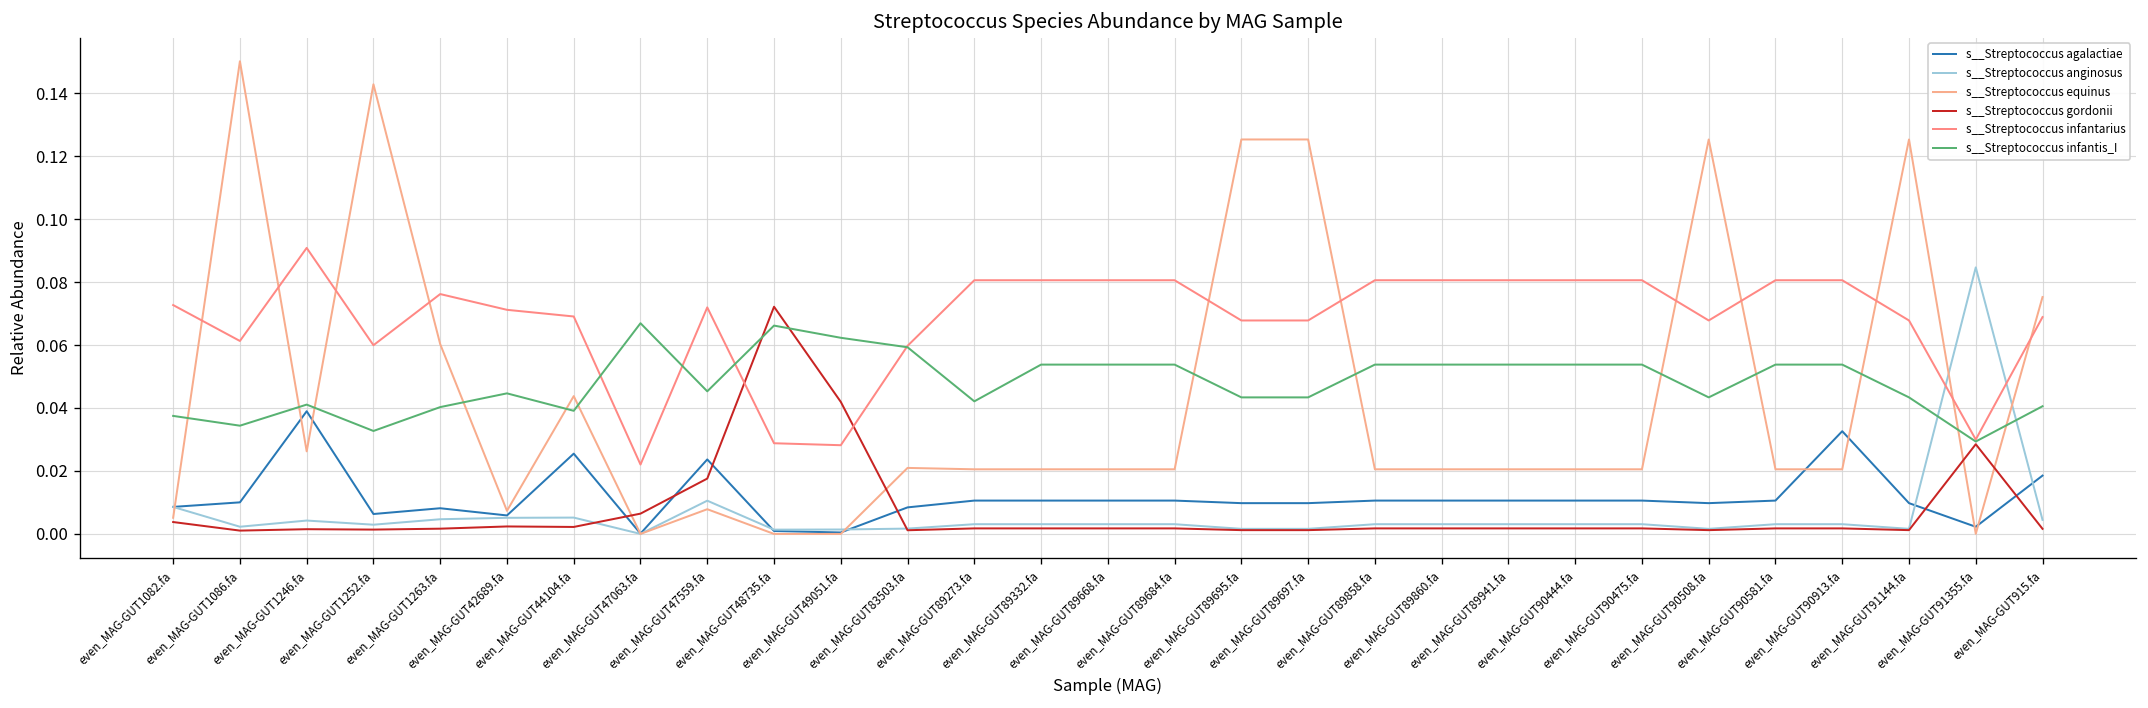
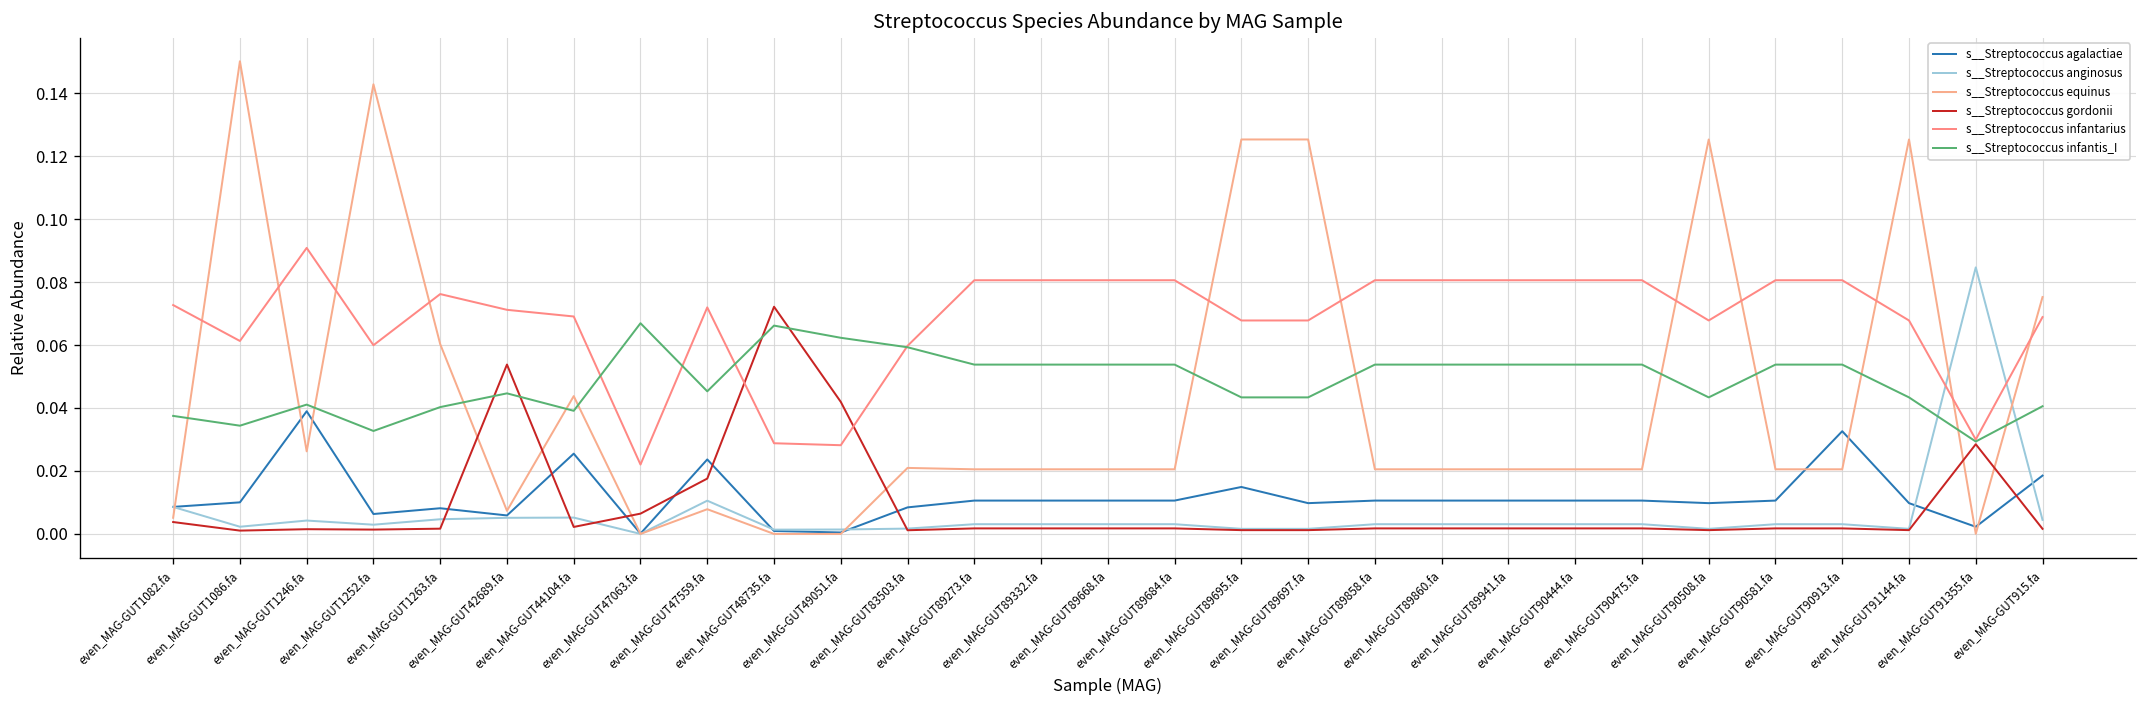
  {
    "s__Streptococcus agalactiae": {
      "even_MAG-GUT1086.fa": 0.010,
      "even_MAG-GUT1246.fa": 0.039,
      "even_MAG-GUT1252.fa": 0.006,
      "even_MAG-GUT1263.fa": 0.008,
      "even_MAG-GUT44104.fa": 0.025,
      "even_MAG-GUT47559.fa": 0.024,
      "even_MAG-GUT83503.fa": 0.008,
      "even_MAG-GUT89273.fa": 0.011,
      "even_MAG-GUT89332.fa": 0.011,
      "even_MAG-GUT89668.fa": 0.011,
      "even_MAG-GUT89684.fa": 0.011,
-     "even_MAG-GUT89695.fa": 0.010,
+     "even_MAG-GUT89695.fa": 0.015,
      "even_MAG-GUT89697.fa": 0.010,
      "even_MAG-GUT89858.fa": 0.011,
      "even_MAG-GUT89860.fa": 0.011,
      "even_MAG-GUT89941.fa": 0.011,
      "even_MAG-GUT90444.fa": 0.011,
      "even_MAG-GUT90475.fa": 0.011,
      "even_MAG-GUT90508.fa": 0.010,
      "even_MAG-GUT90581.fa": 0.011,
      "even_MAG-GUT90913.fa": 0.033,
      "even_MAG-GUT91144.fa": 0.010,
      "even_MAG-GUT91355.fa": 0.002,
      "even_MAG-GUT915.fa": 0.019
    },
    "s__Streptococcus anginosus": {
      "even_MAG-GUT1086.fa": 0.002,
      "even_MAG-GUT1246.fa": 0.004,
      "even_MAG-GUT1252.fa": 0.003,
      "even_MAG-GUT1263.fa": 0.005,
      "even_MAG-GUT44104.fa": 0.005,
      "even_MAG-GUT47559.fa": 0.011,
      "even_MAG-GUT89273.fa": 0.003,
      "even_MAG-GUT89332.fa": 0.003,
      "even_MAG-GUT89668.fa": 0.003,
      "even_MAG-GUT89684.fa": 0.003,
      "even_MAG-GUT89858.fa": 0.003,
      "even_MAG-GUT89860.fa": 0.003,
      "even_MAG-GUT89941.fa": 0.003,
      "even_MAG-GUT90444.fa": 0.003,
      "even_MAG-GUT90475.fa": 0.003,
      "even_MAG-GUT90581.fa": 0.003,
      "even_MAG-GUT90913.fa": 0.003,
      "even_MAG-GUT91355.fa": 0.085,
      "even_MAG-GUT915.fa": 0.004
    },
    "s__Streptococcus gordonii": {
      "even_MAG-GUT1082.fa": 0.004,
      "even_MAG-GUT1086.fa": 0.001,
      "even_MAG-GUT1246.fa": 0.002,
      "even_MAG-GUT1252.fa": 0.001,
      "even_MAG-GUT1263.fa": 0.002,
-     "even_MAG-GUT42689.fa": 0.002,
+     "even_MAG-GUT42689.fa": 0.054,
      "even_MAG-GUT44104.fa": 0.002,
      "even_MAG-GUT47063.fa": 0.006,
      "even_MAG-GUT47559.fa": 0.018,
      "even_MAG-GUT48735.fa": 0.072,
      "even_MAG-GUT49051.fa": 0.042,
      "even_MAG-GUT89273.fa": 0.002,
      "even_MAG-GUT89332.fa": 0.002,
      "even_MAG-GUT89668.fa": 0.002,
      "even_MAG-GUT89684.fa": 0.002,
      "even_MAG-GUT89858.fa": 0.002,
      "even_MAG-GUT89860.fa": 0.002,
      "even_MAG-GUT89941.fa": 0.002,
      "even_MAG-GUT90444.fa": 0.002,
      "even_MAG-GUT90475.fa": 0.002,
      "even_MAG-GUT90581.fa": 0.002,
      "even_MAG-GUT90913.fa": 0.002,
      "even_MAG-GUT915.fa": 0.002
    },
    "s__Streptococcus infantis_I": {
      "even_MAG-GUT1082.fa": 0.037,
      "even_MAG-GUT1086.fa": 0.034,
      "even_MAG-GUT1246.fa": 0.041,
      "even_MAG-GUT1252.fa": 0.033,
      "even_MAG-GUT1263.fa": 0.040,
      "even_MAG-GUT42689.fa": 0.045,
      "even_MAG-GUT44104.fa": 0.039,
      "even_MAG-GUT47063.fa": 0.067,
      "even_MAG-GUT47559.fa": 0.045,
      "even_MAG-GUT48735.fa": 0.066,
      "even_MAG-GUT49051.fa": 0.062,
-     "even_MAG-GUT89273.fa": 0.042,
+     "even_MAG-GUT89273.fa": 0.054,
      "even_MAG-GUT89332.fa": 0.054,
      "even_MAG-GUT89668.fa": 0.054,
      "even_MAG-GUT89684.fa": 0.054,
      "even_MAG-GUT89695.fa": 0.043,
      "even_MAG-GUT89697.fa": 0.043,
      "even_MAG-GUT89858.fa": 0.054,
      "even_MAG-GUT89860.fa": 0.054,
      "even_MAG-GUT89941.fa": 0.054,
      "even_MAG-GUT90444.fa": 0.054,
      "even_MAG-GUT90475.fa": 0.054,
      "even_MAG-GUT90508.fa": 0.043,
      "even_MAG-GUT90581.fa": 0.054,
      "even_MAG-GUT90913.fa": 0.054,
      "even_MAG-GUT91144.fa": 0.043,
      "even_MAG-GUT915.fa": 0.041
    }
  }
